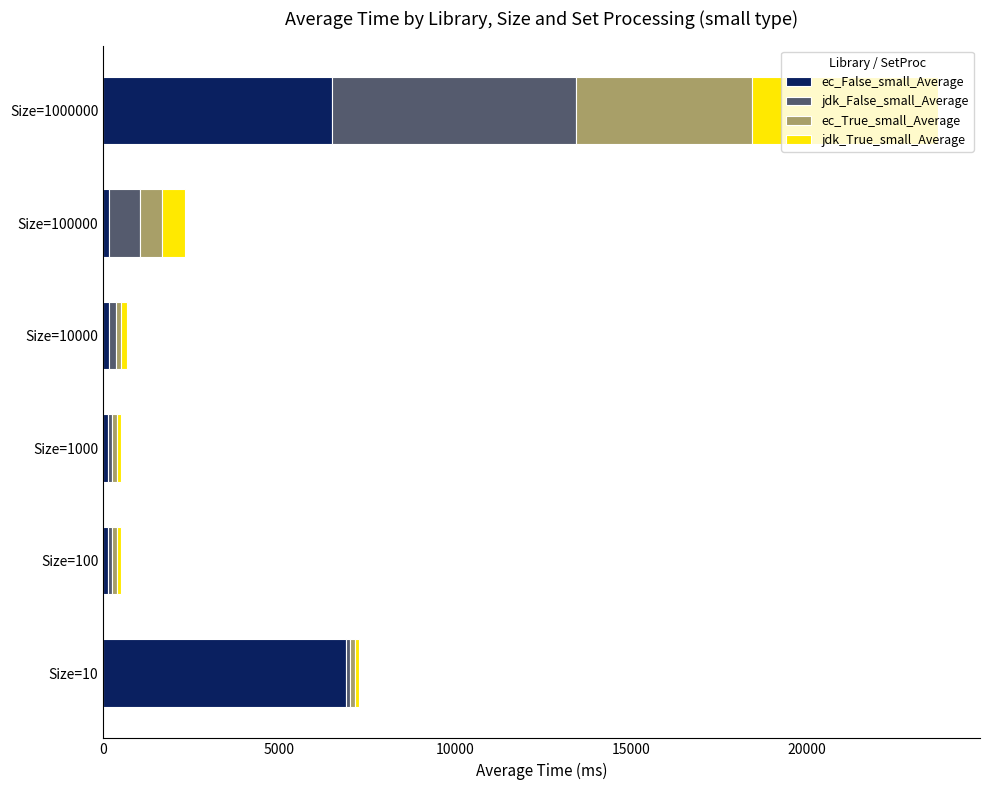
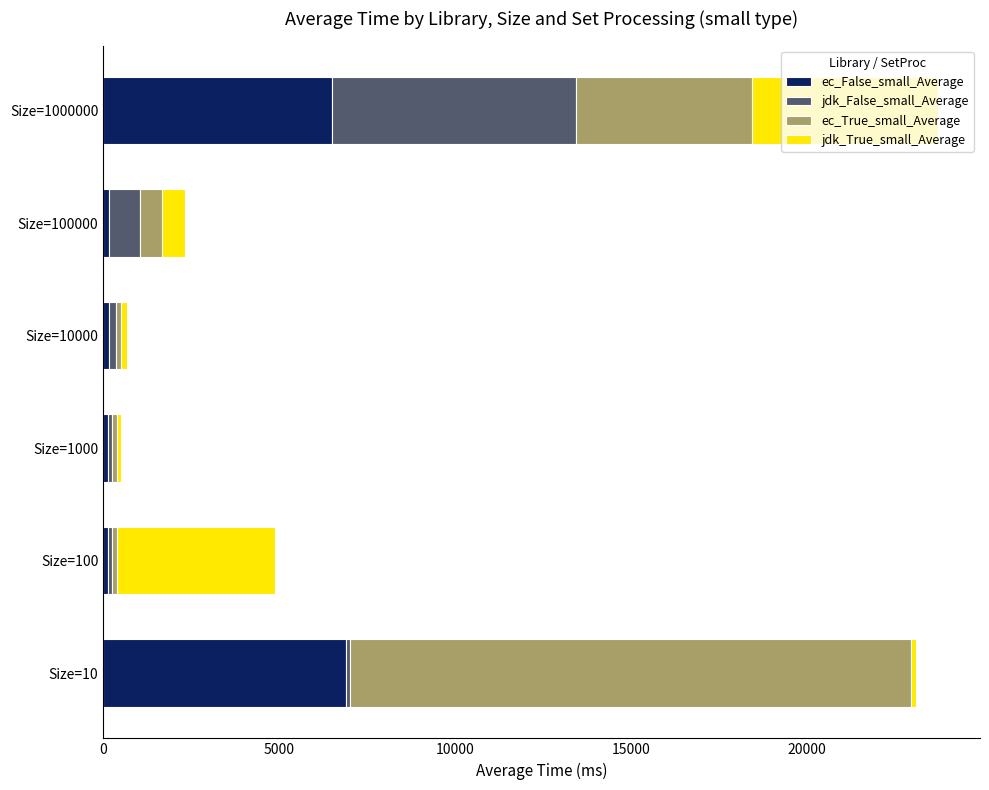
  {
    "ec_False_small_Average": {
      "Size=1000000": 6500,
      "Size=100000": 200,
      "Size=10000": 200,
      "Size=1000": 100,
      "Size=100": 100,
      "Size=10": 6900
    },
    "jdk_False_small_Average": {
      "Size=1000000": 7000,
      "Size=100000": 900,
      "Size=10000": 200,
      "Size=1000": 100,
      "Size=100": 100,
      "Size=10": 100
    },
    "ec_True_small_Average": {
      "Size=1000000": 5000,
      "Size=100000": 600,
      "Size=10000": 200,
      "Size=1000": 100,
      "Size=100": 100,
-     "Size=10": 100
+     "Size=10": 16000
    },
    "jdk_True_small_Average": {
      "Size=100000": 700,
      "Size=10000": 200,
      "Size=1000": 100,
-     "Size=100": 100,
+     "Size=100": 4500,
      "Size=10": 100
    }
  }
